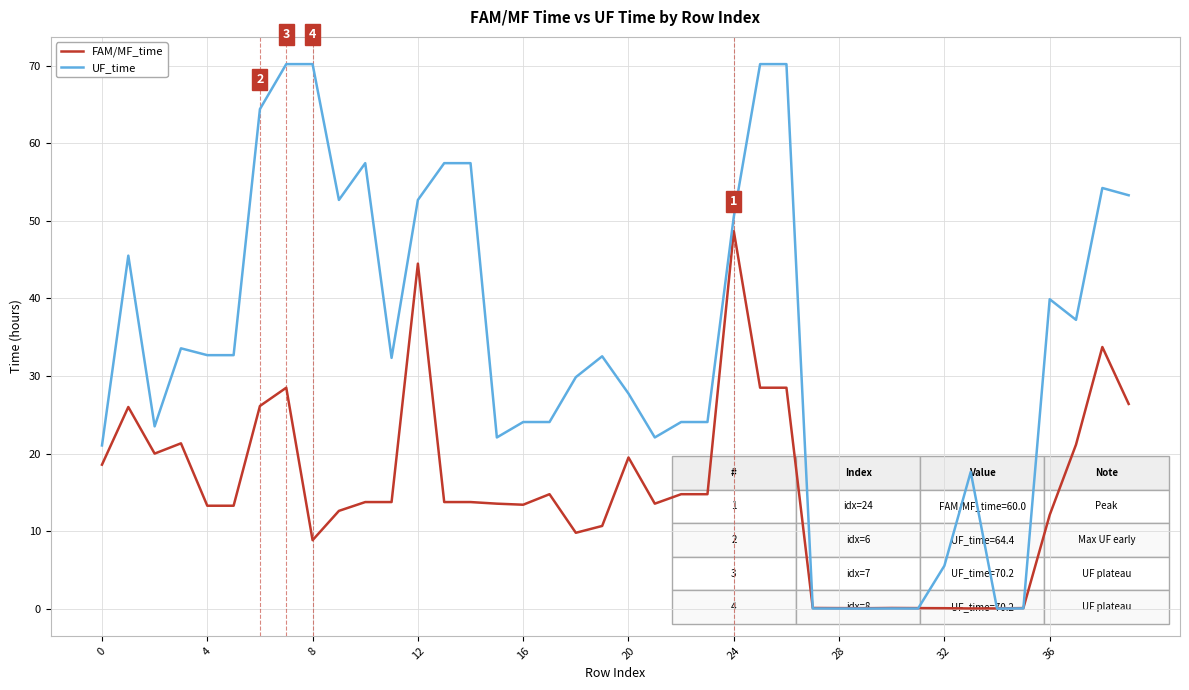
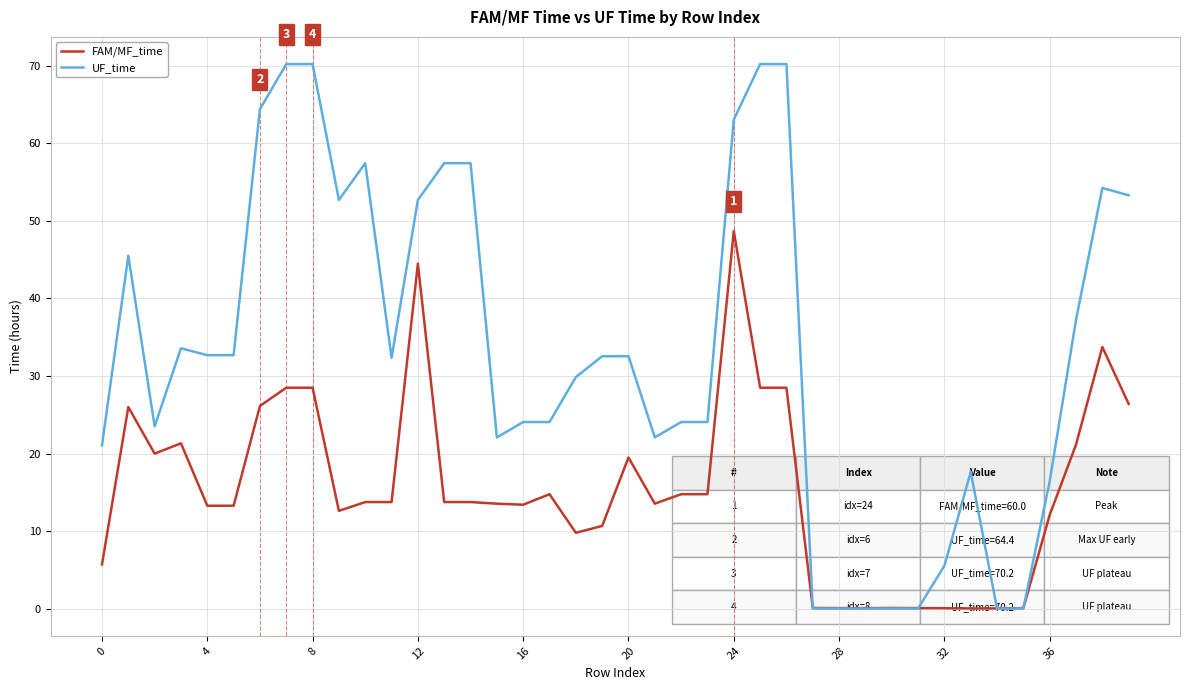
  {
    "FAM/MF_time": {
-     "0": 19,
+     "0": 6,
      "4": 13,
-     "8": 9,
+     "8": 28,
      "12": 44,
      "16": 13,
      "20": 19,
      "32": 0
    },
    "UF_time": {
      "0": 21,
      "4": 33,
      "12": 53,
      "16": 24,
-     "20": 28,
-     "24": 51,
-     "36": 40
+     "20": 33,
+     "24": 63,
+     "36": 16
    }
  }
